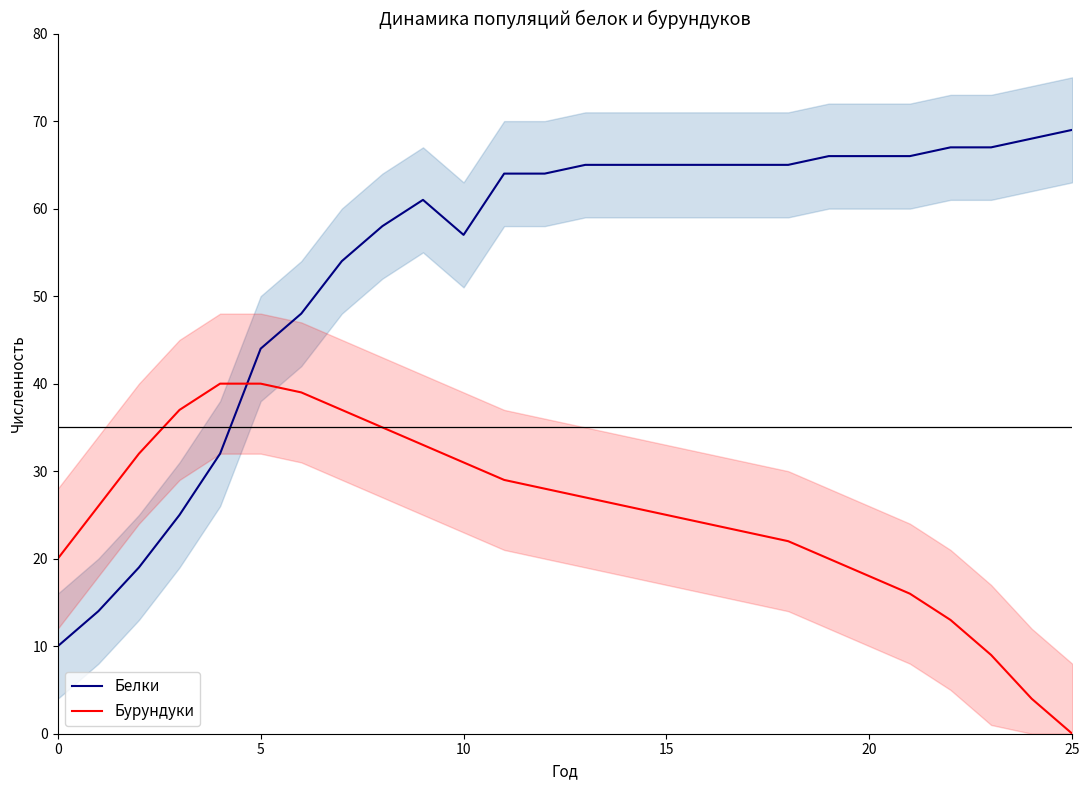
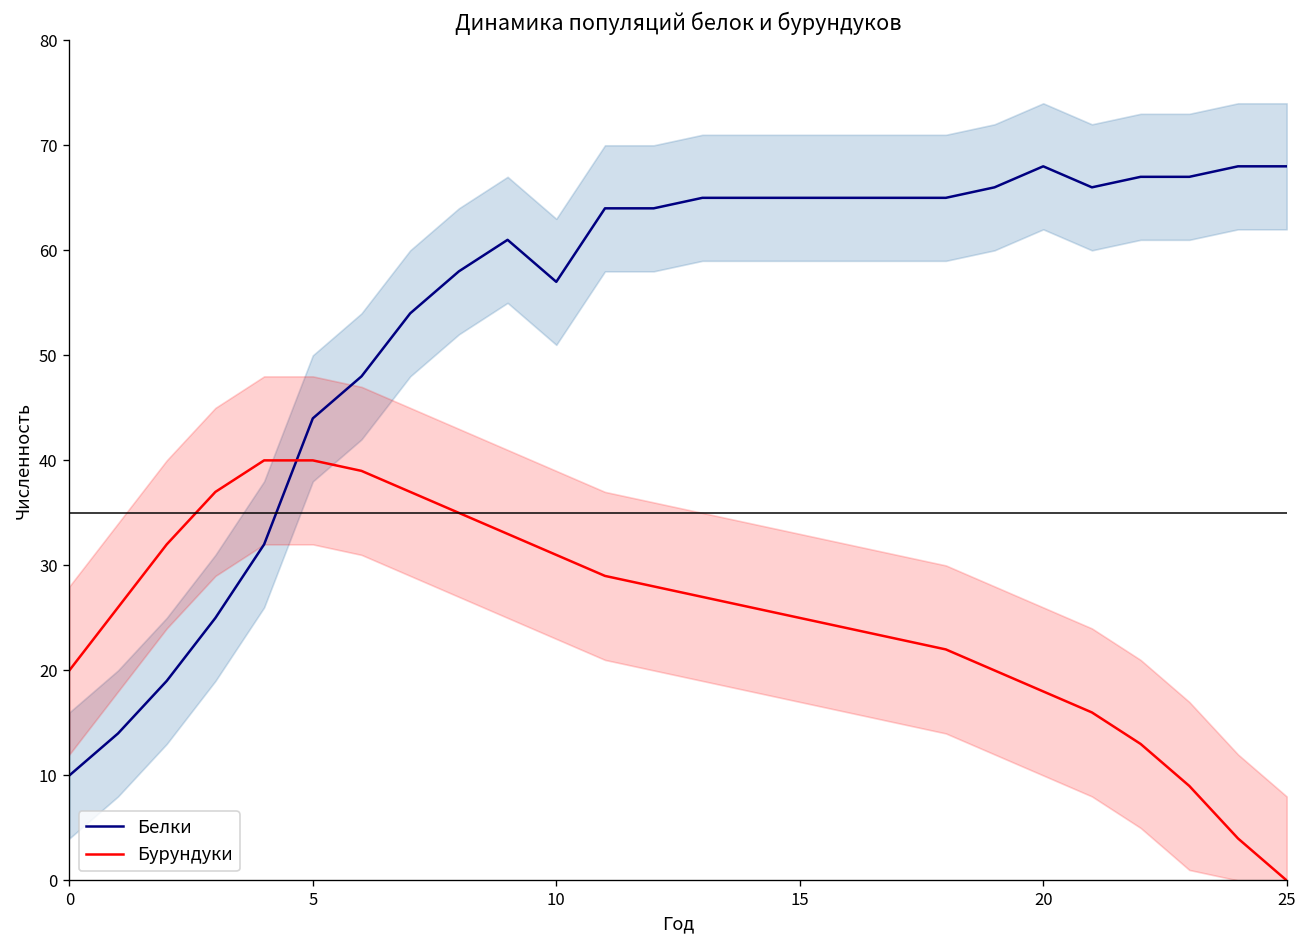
  {
    "Белки": {
      "0": 10,
      "5": 44,
      "10": 57,
      "15": 65,
-     "20": 66,
-     "25": 69
+     "20": 68,
+     "25": 68
    }
  }
